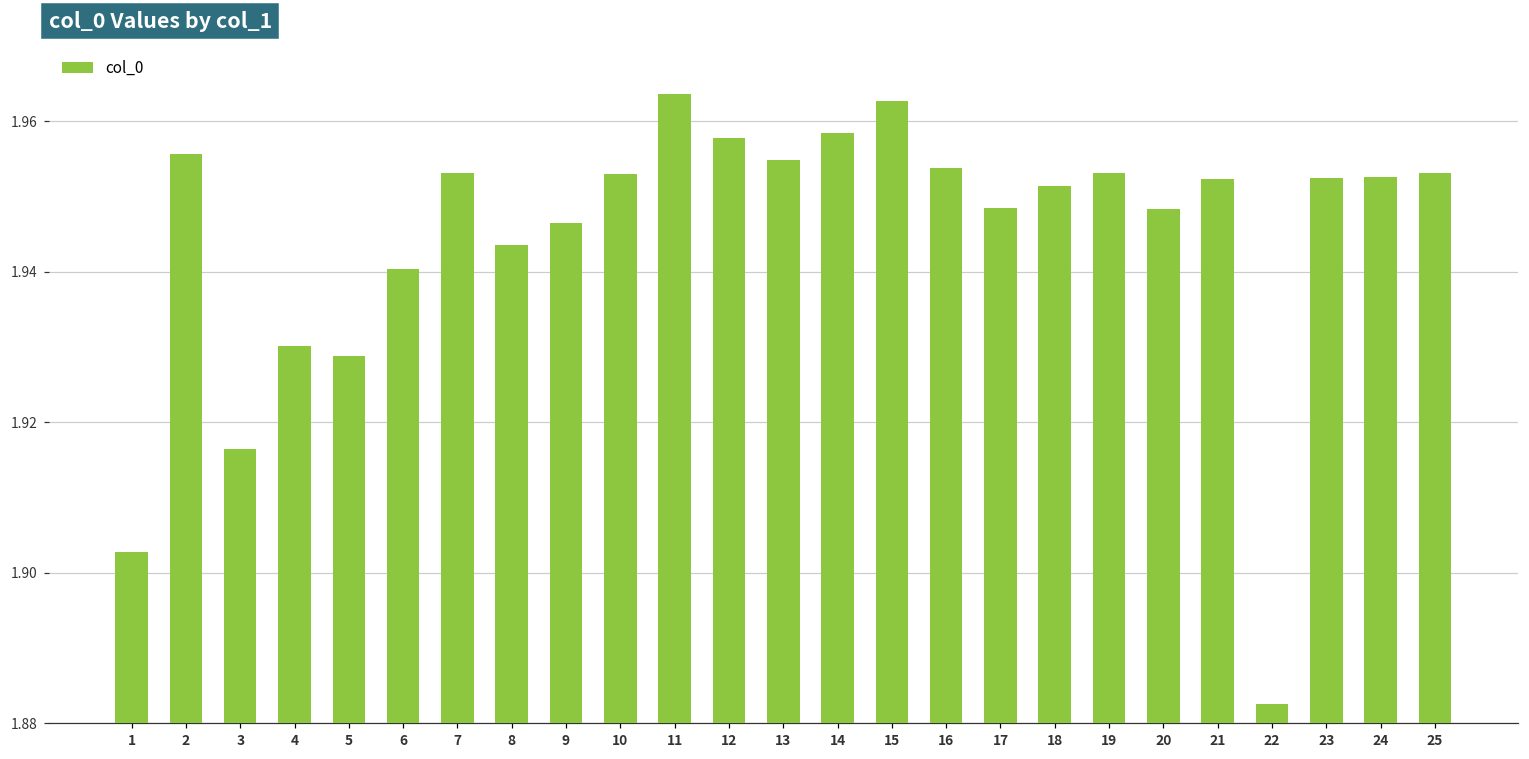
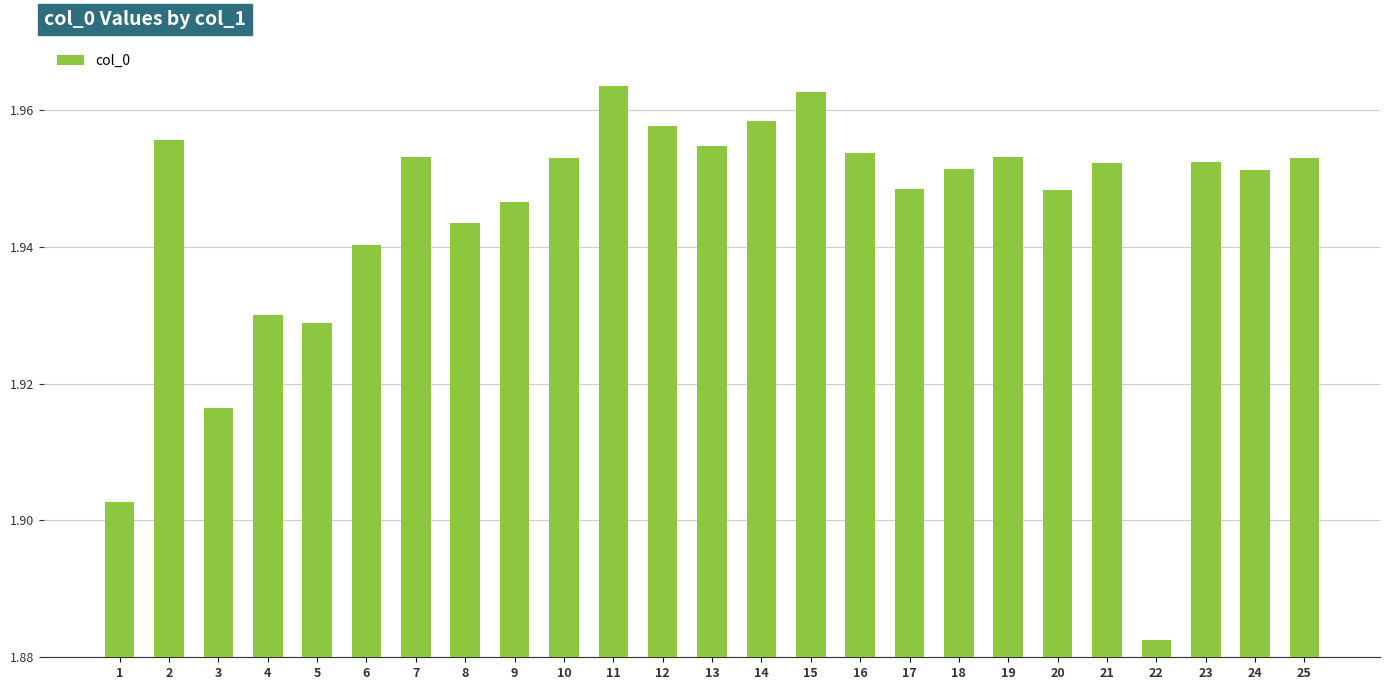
  {
    "1": 1.903,
    "2": 1.956,
    "3": 1.916,
    "4": 1.930,
    "5": 1.929,
    "6": 1.940,
    "7": 1.953,
    "8": 1.944,
    "9": 1.947,
    "10": 1.953,
    "11": 1.964,
    "12": 1.958,
    "13": 1.955,
    "14": 1.958,
    "15": 1.963,
    "16": 1.954,
    "17": 1.948,
    "18": 1.951,
    "19": 1.953,
    "20": 1.948,
    "21": 1.952,
    "22": 1.883,
    "23": 1.952,
-   "24": 1.953,
+   "24": 1.951,
    "25": 1.953
  }
